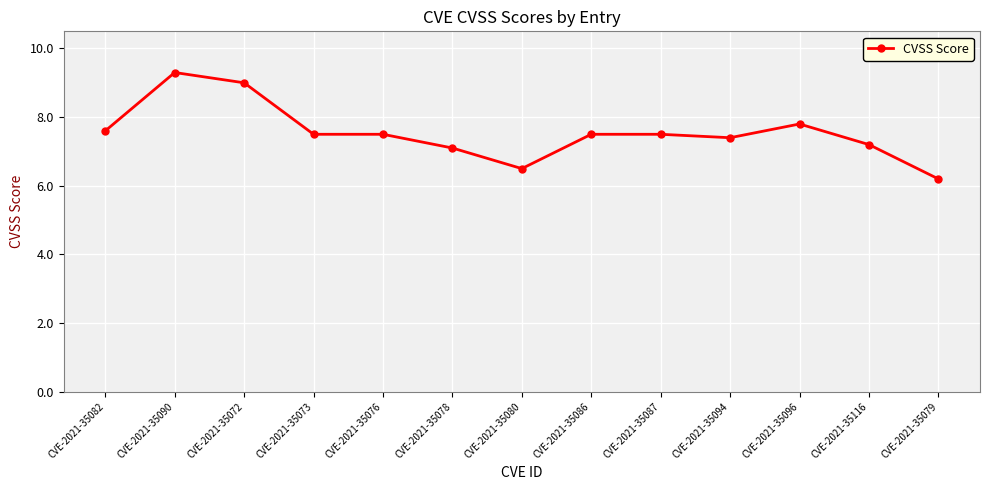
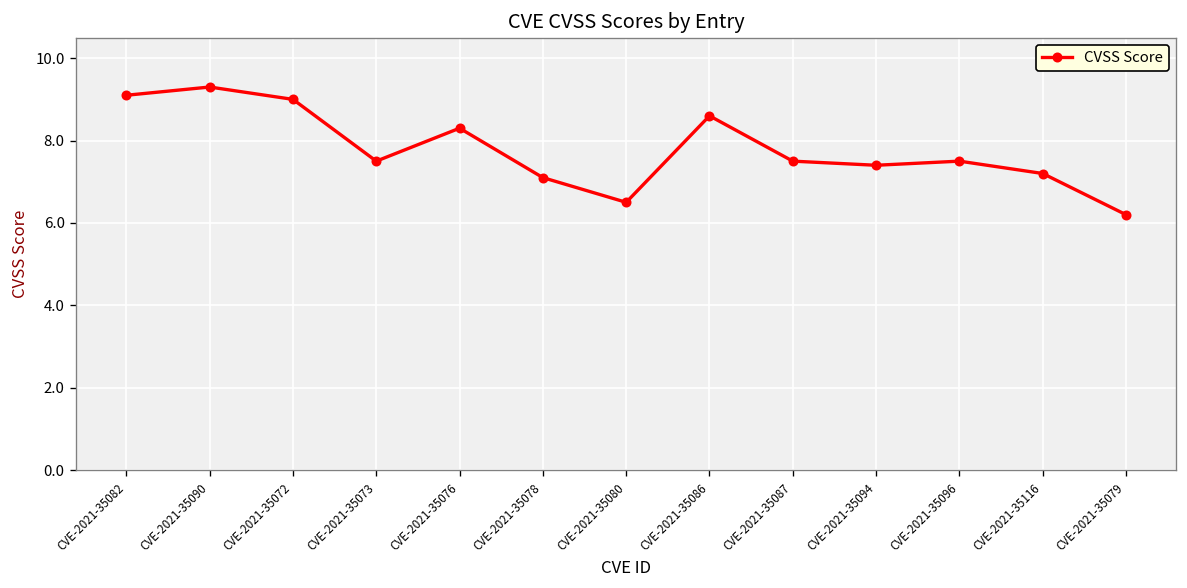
  {
-   "CVE-2021-35082": 7.6,
+   "CVE-2021-35082": 9.1,
    "CVE-2021-35090": 9.3,
    "CVE-2021-35072": 9.0,
    "CVE-2021-35073": 7.5,
-   "CVE-2021-35076": 7.5,
+   "CVE-2021-35076": 8.3,
    "CVE-2021-35078": 7.1,
    "CVE-2021-35080": 6.5,
-   "CVE-2021-35086": 7.5,
+   "CVE-2021-35086": 8.6,
    "CVE-2021-35087": 7.5,
    "CVE-2021-35094": 7.4,
-   "CVE-2021-35096": 7.8,
+   "CVE-2021-35096": 7.5,
    "CVE-2021-35116": 7.2,
    "CVE-2021-35079": 6.2
  }
